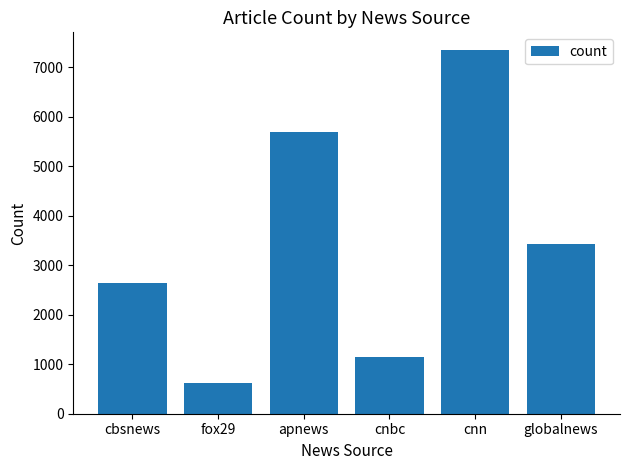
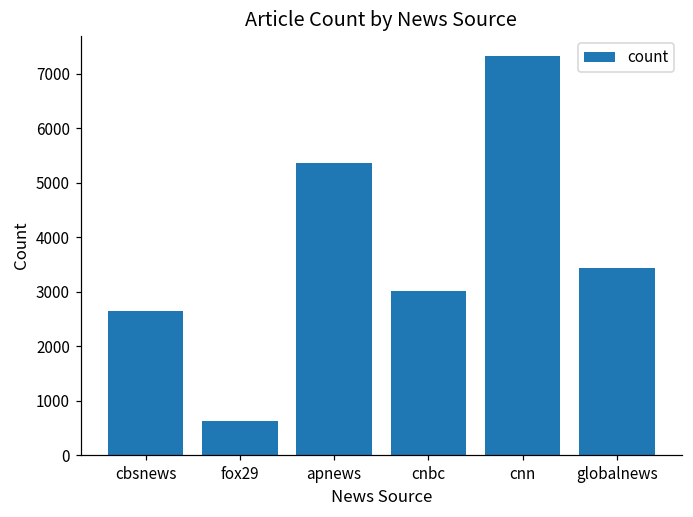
  {
    "cbsnews": 2600,
    "fox29": 600,
-   "apnews": 5700,
-   "cnbc": 1100,
+   "apnews": 5400,
+   "cnbc": 3000,
    "cnn": 7300,
    "globalnews": 3400
  }
